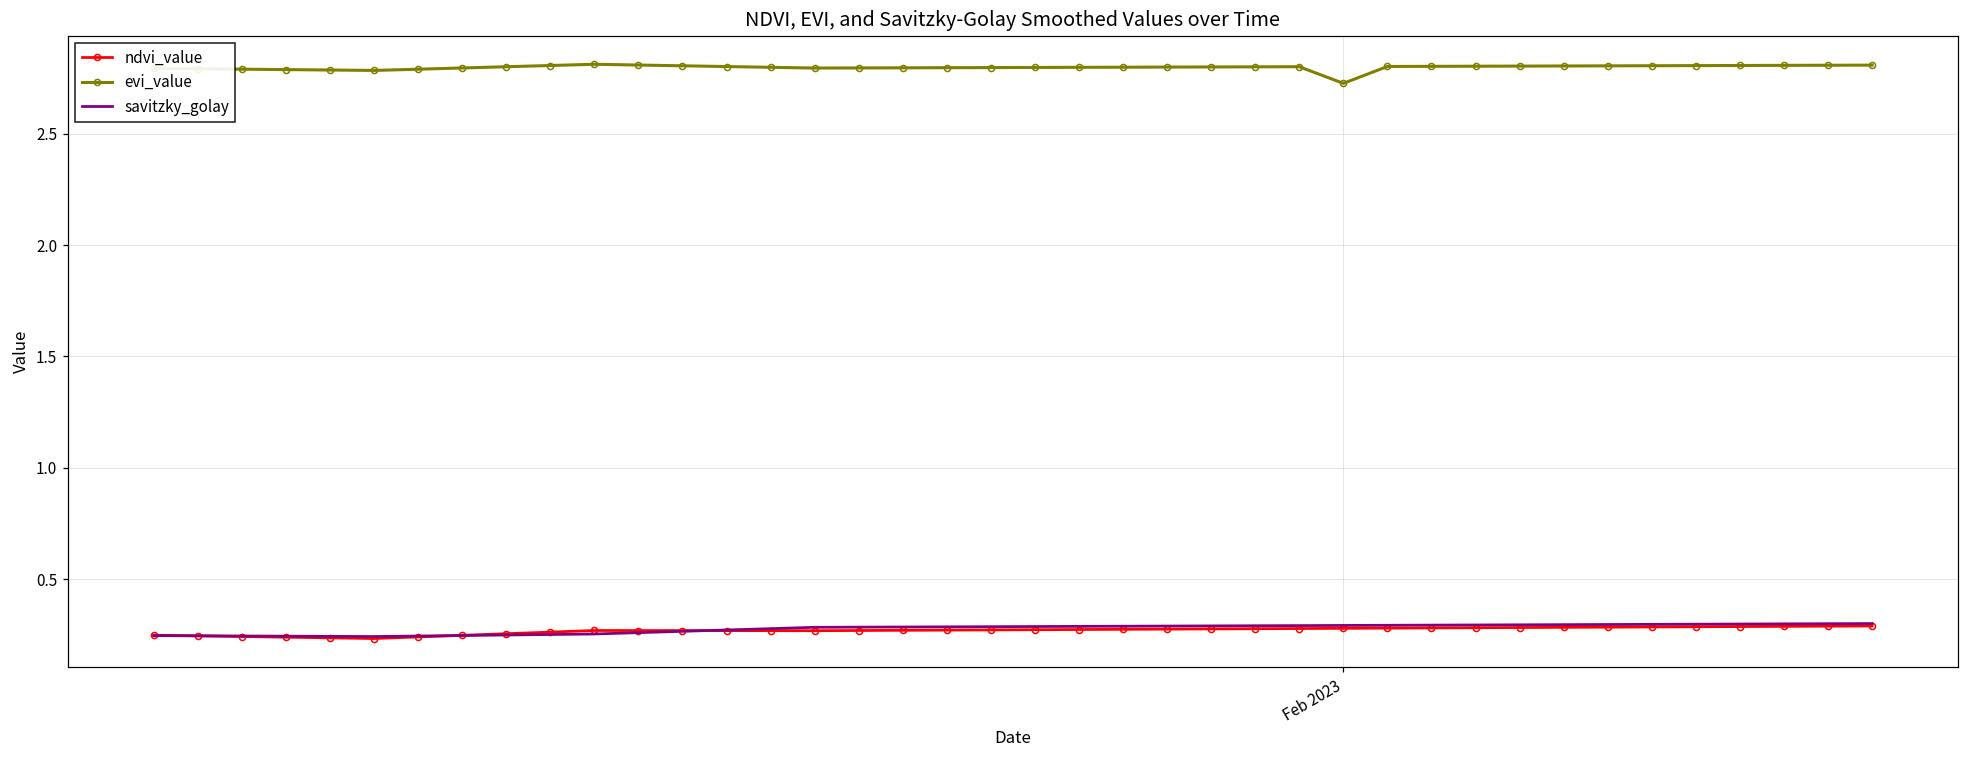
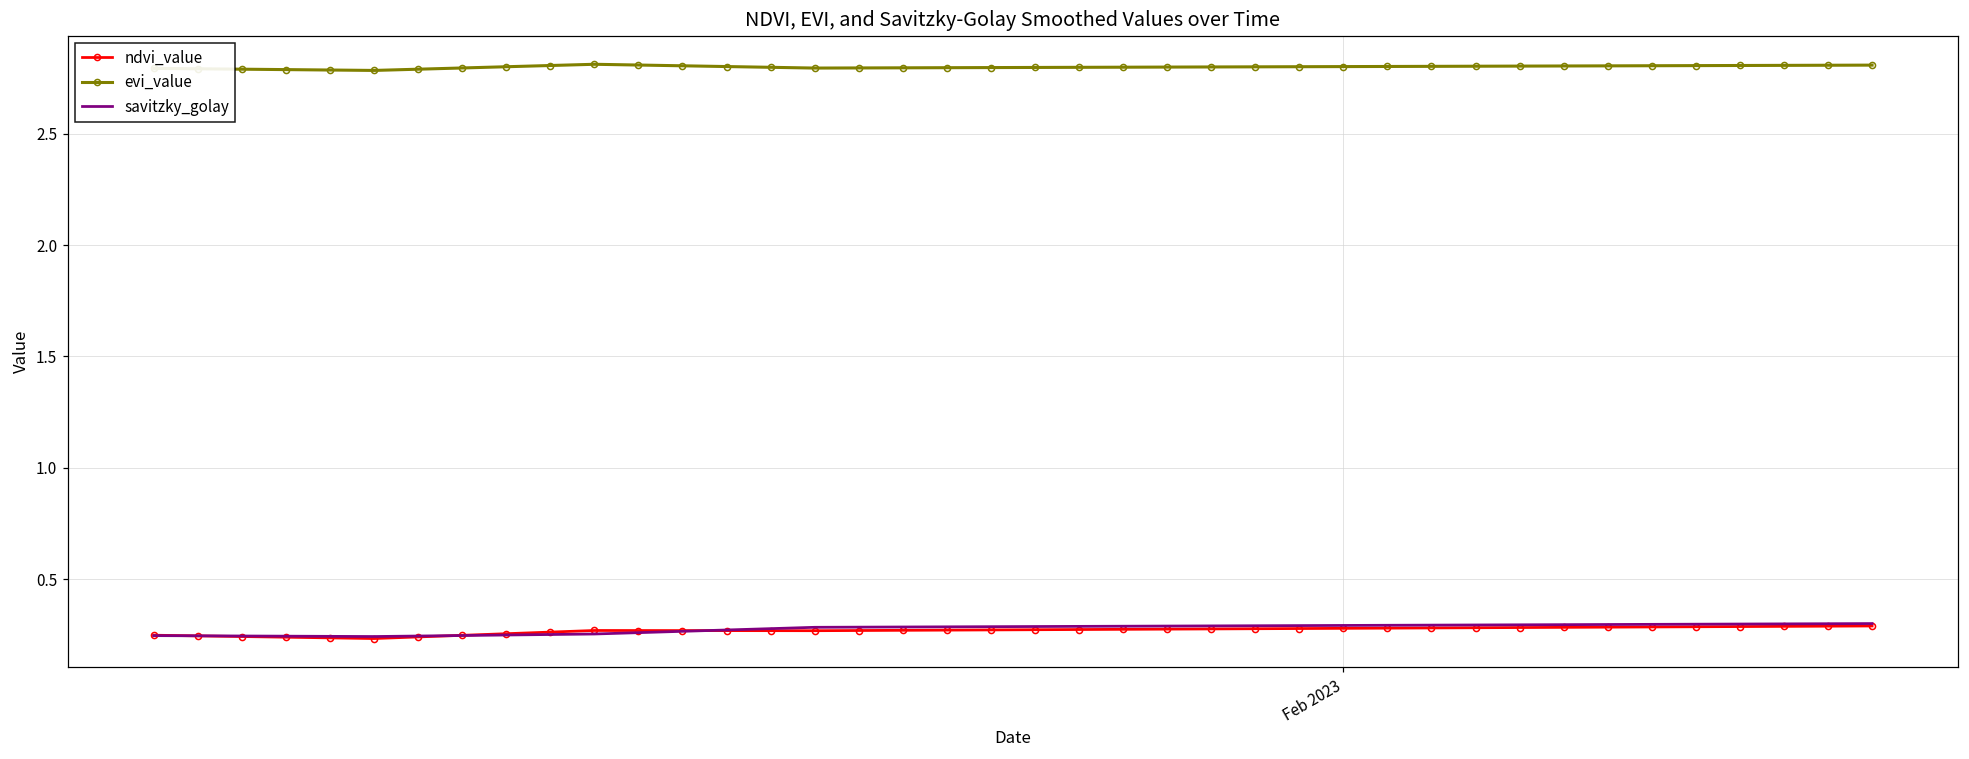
  {
    "ndvi_value": {
      "Feb 2023": 0.28
    },
    "evi_value": {
-     "Feb 2023": 2.73
+     "Feb 2023": 2.80
    },
    "savitzky_golay": {
      "Feb 2023": 0.29
    }
  }
